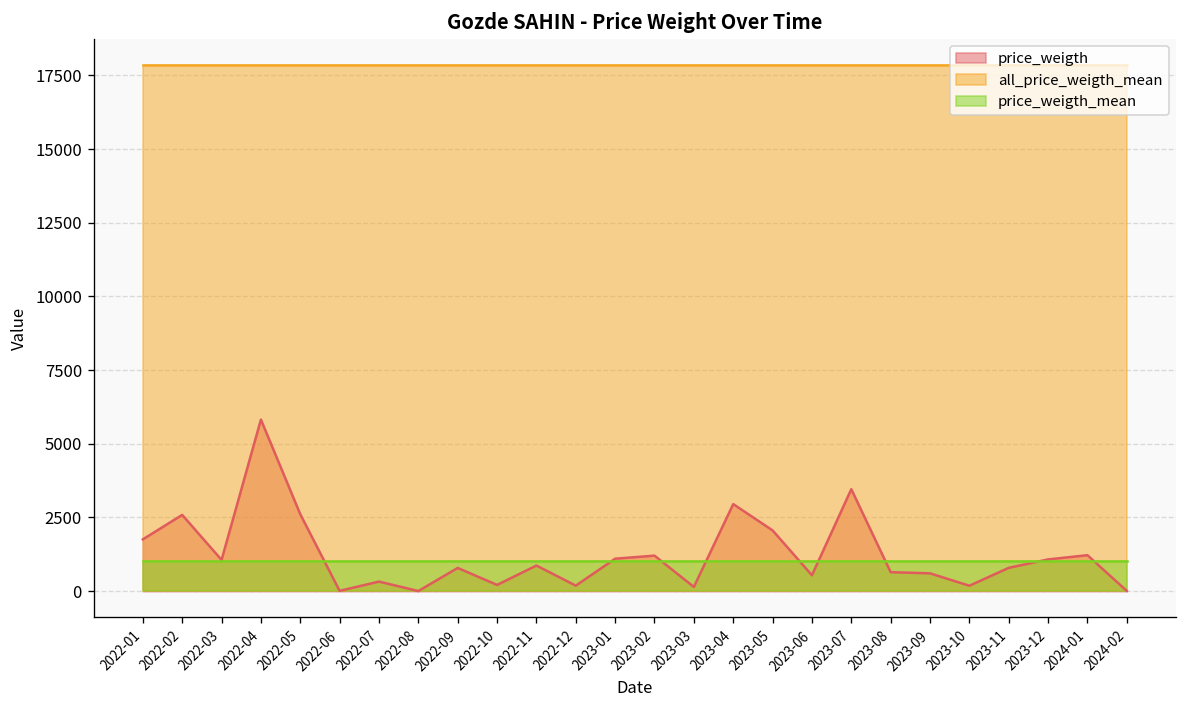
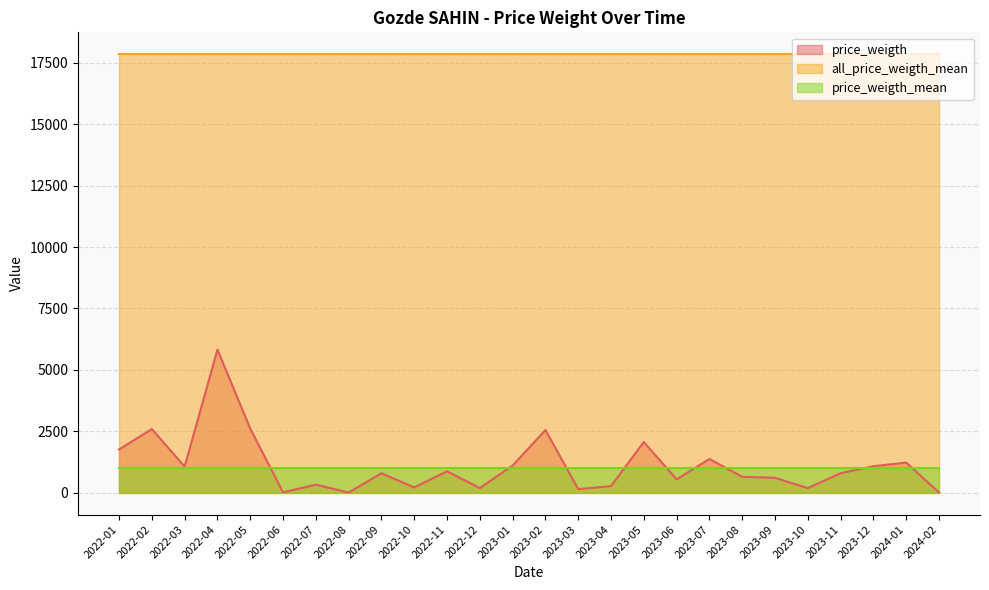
  {
    "price_weigth": {
      "2022-01": 1800,
      "2022-02": 2600,
      "2022-04": 5800,
      "2022-05": 2600,
      "2022-06": 0,
      "2022-07": 300,
      "2022-08": 0,
      "2022-09": 800,
      "2022-10": 200,
      "2022-11": 900,
      "2022-12": 200,
-     "2023-02": 1200,
+     "2023-02": 2600,
      "2023-03": 100,
-     "2023-04": 3000,
+     "2023-04": 300,
      "2023-05": 2100,
      "2023-06": 500,
-     "2023-07": 3500,
+     "2023-07": 1400,
      "2023-08": 600,
      "2023-09": 600,
      "2023-10": 200,
      "2023-11": 800,
      "2024-01": 1200,
      "2024-02": 0
    },
    "all_price_weigth_mean": {
      "2022-01": 17800,
      "2022-02": 17800,
      "2022-03": 17800,
      "2022-04": 17800,
      "2022-05": 17800,
      "2022-06": 17800,
      "2022-07": 17800,
      "2022-08": 17800,
      "2022-09": 17800,
      "2022-10": 17800,
      "2022-11": 17800,
      "2022-12": 17800,
      "2023-01": 17800,
      "2023-02": 17800,
      "2023-03": 17800,
      "2023-04": 17800,
      "2023-05": 17800,
      "2023-06": 17800,
      "2023-07": 17800,
      "2023-08": 17800,
      "2023-09": 17800
    },
    "price_weigth_mean": {
      "2022-01": 1000,
      "2022-02": 1000,
      "2022-04": 1000,
      "2022-05": 1000,
      "2022-06": 1000,
      "2022-07": 1000,
      "2022-08": 1000,
      "2022-09": 1000,
      "2022-10": 1000,
      "2022-11": 1000,
      "2022-12": 1000,
      "2023-02": 1000,
      "2023-03": 1000,
      "2023-04": 1000,
      "2023-05": 1000,
      "2023-06": 1000,
      "2023-07": 1000,
      "2023-08": 1000,
      "2023-09": 1000,
      "2023-10": 1000,
      "2023-11": 1000,
      "2024-01": 1000,
      "2024-02": 1000
    }
  }
